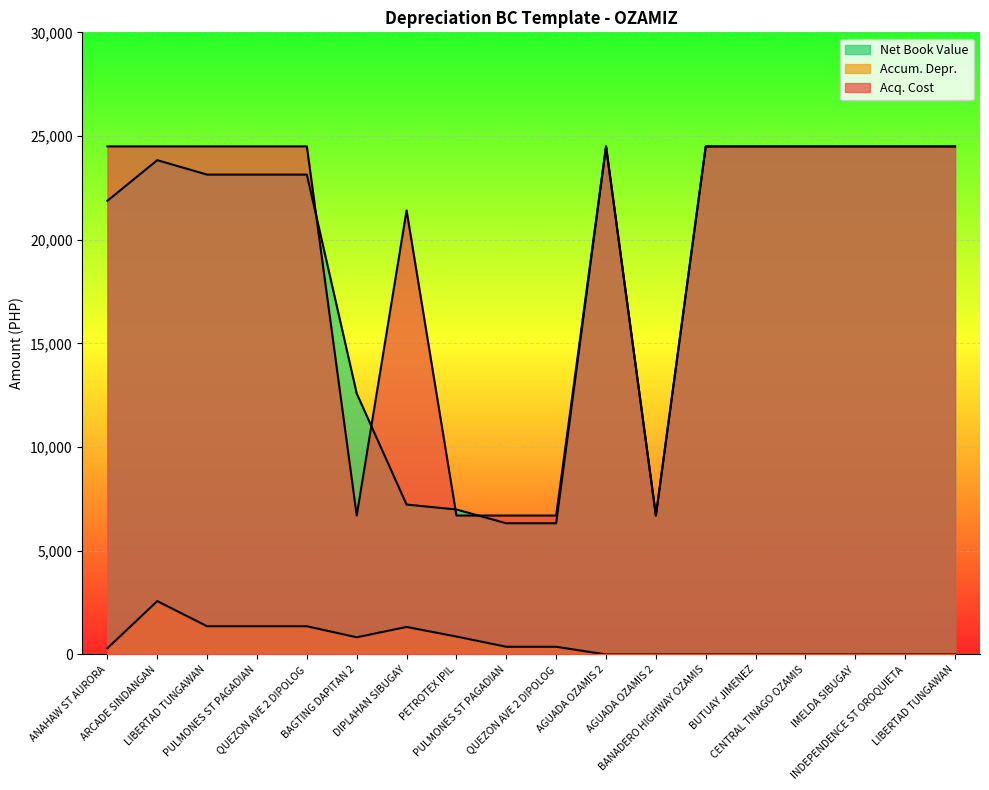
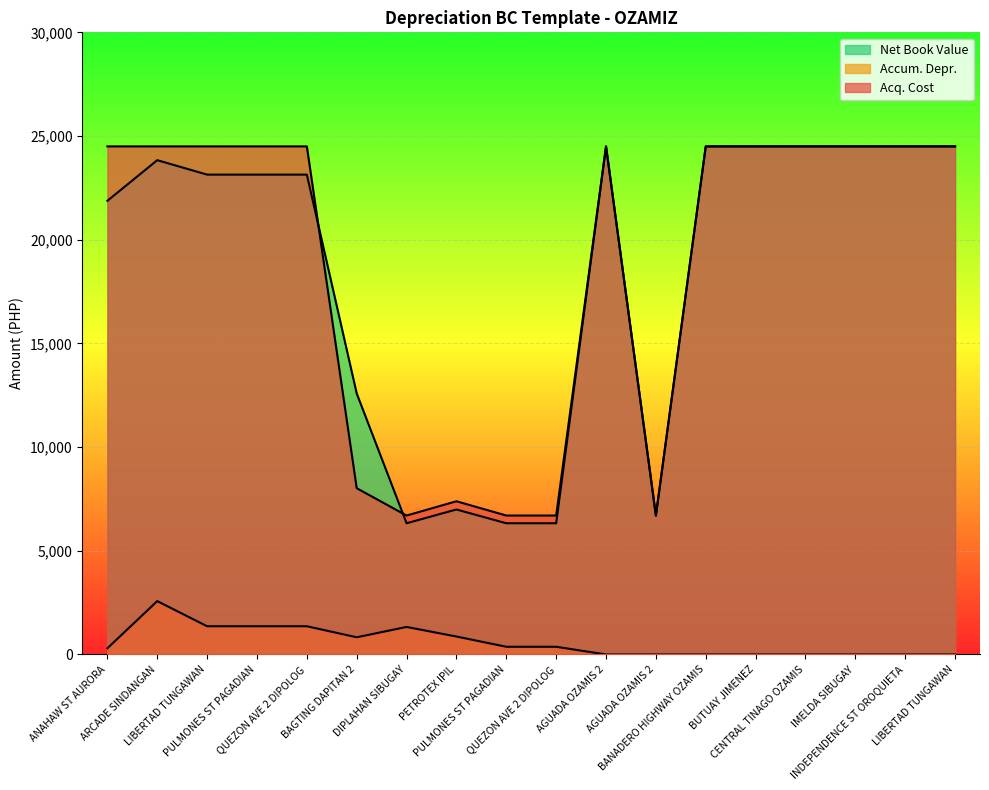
  {
    "Net Book Value": {
      "ANAHAW ST AURORA": "21,900",
      "ARCADE SINDANGAN": "23,800",
      "BAGTING DAPITAN 2": "12,600",
-     "DIPLAHAN SIBUGAY": "7,200",
+     "DIPLAHAN SIBUGAY": "6,300",
      "PETROTEX IPIL": "7,000"
    },
    "Accum. Depr.": {
      "ANAHAW ST AURORA": "300",
      "ARCADE SINDANGAN": "2,600",
      "BAGTING DAPITAN 2": "800",
      "DIPLAHAN SIBUGAY": "1,300",
      "PETROTEX IPIL": "900",
      "BANADERO HIGHWAY OZAMIS": "0",
      "BUTUAY JIMENEZ": "0",
      "CENTRAL TINAGO OZAMIS": "0",
      "IMELDA SIBUGAY": "0",
      "INDEPENDENCE ST OROQUIETA": "0"
    },
    "Acq. Cost": {
      "ANAHAW ST AURORA": "24,500",
      "ARCADE SINDANGAN": "24,500",
-     "BAGTING DAPITAN 2": "6,700",
-     "DIPLAHAN SIBUGAY": "21,400",
-     "PETROTEX IPIL": "6,700"
+     "BAGTING DAPITAN 2": "8,000",
+     "DIPLAHAN SIBUGAY": "6,700",
+     "PETROTEX IPIL": "7,400"
    }
  }
